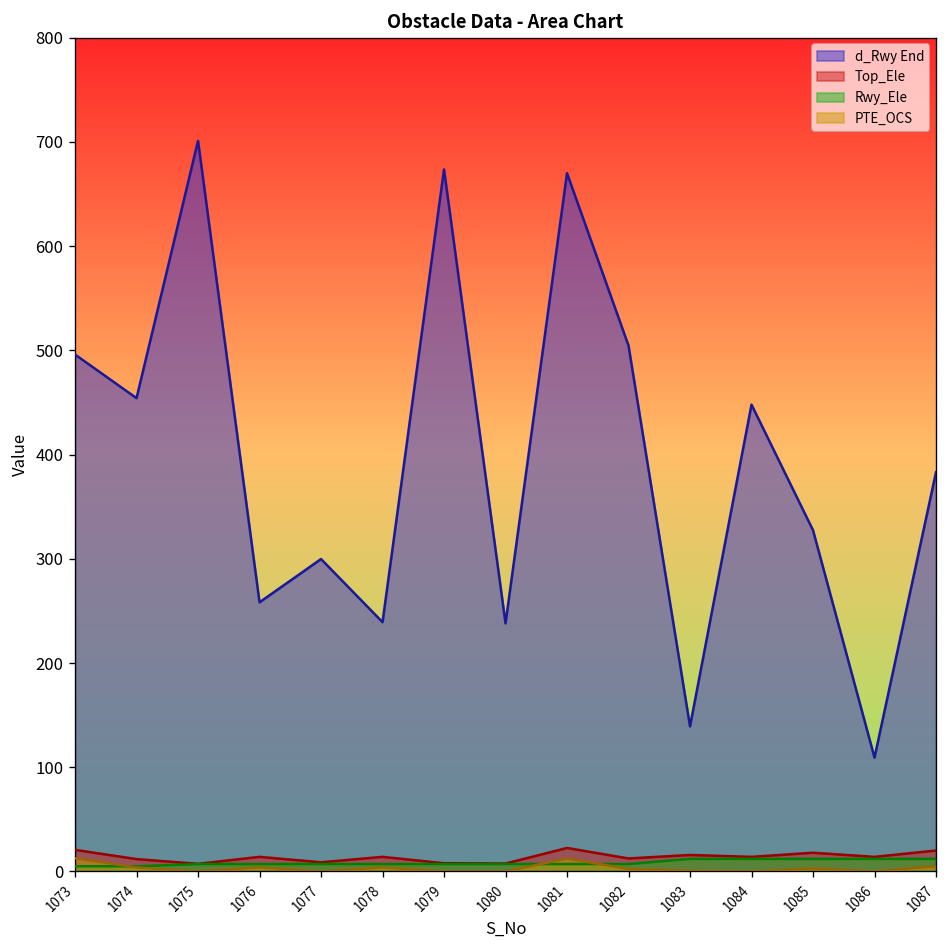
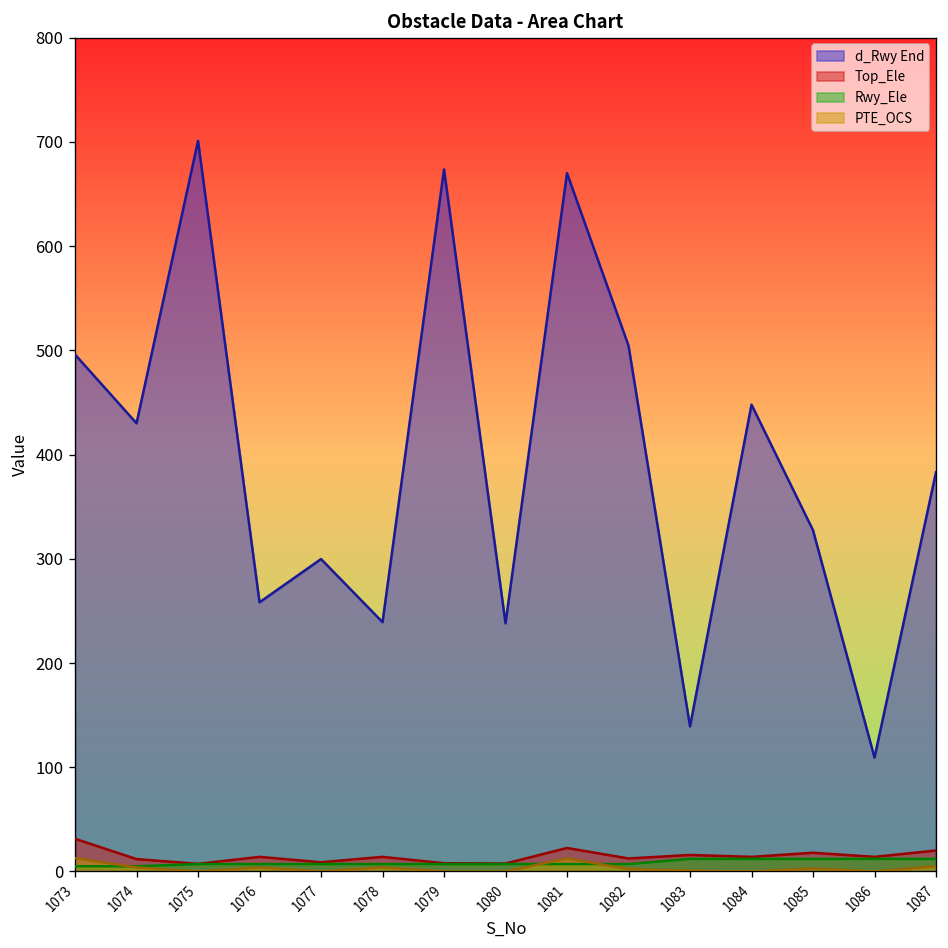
  {
    "d_Rwy End": {
      "1073": 500,
-     "1074": 450,
+     "1074": 430,
      "1075": 700,
      "1076": 260,
      "1077": 300,
      "1078": 240,
      "1079": 670,
      "1080": 240,
      "1081": 670,
      "1082": 500,
      "1083": 140,
      "1084": 450,
      "1085": 330,
      "1086": 110,
      "1087": 380
    },
    "Top_Ele": {
-     "1073": 20,
+     "1073": 30,
      "1074": 10,
      "1076": 10,
      "1078": 10,
      "1081": 20,
      "1082": 10,
      "1083": 20,
      "1085": 20,
      "1087": 20
    },
    "Rwy_Ele": {
      "1073": 10,
      "1076": 10,
      "1078": 10,
      "1081": 10,
      "1082": 10,
      "1083": 10,
      "1085": 10,
      "1087": 10
    },
    "PTE_OCS": {
      "1073": 10,
      "1075": 0,
      "1076": 0,
      "1077": 0,
      "1078": 0,
      "1079": 0,
      "1080": 0,
      "1081": 10,
      "1082": 0,
      "1083": 0,
      "1084": 0,
      "1085": 0,
      "1086": 0,
      "1087": 10
    }
  }
